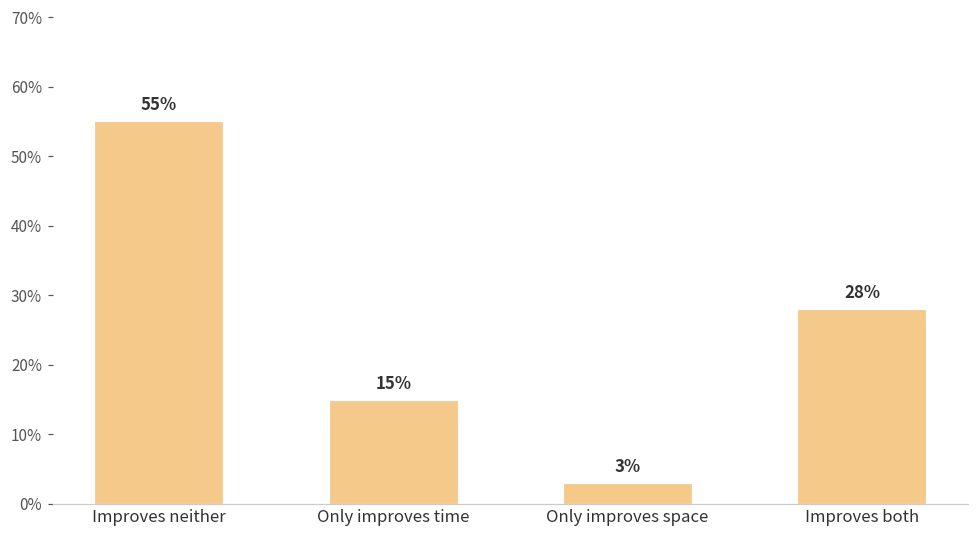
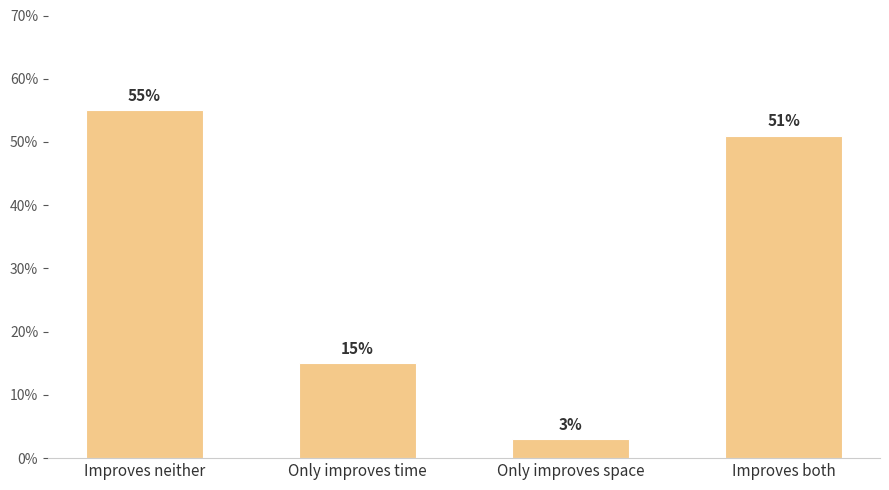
  {
    "Improves neither": "55%",
    "Only improves time": "15%",
    "Only improves space": "3%",
-   "Improves both": "28%"
+   "Improves both": "51%"
  }
